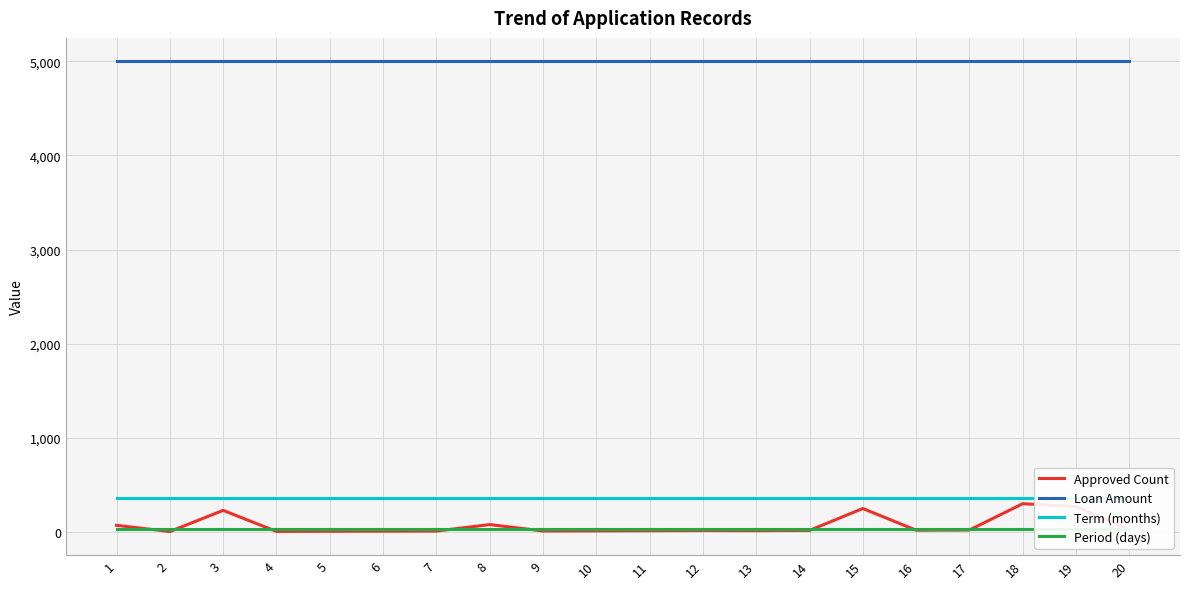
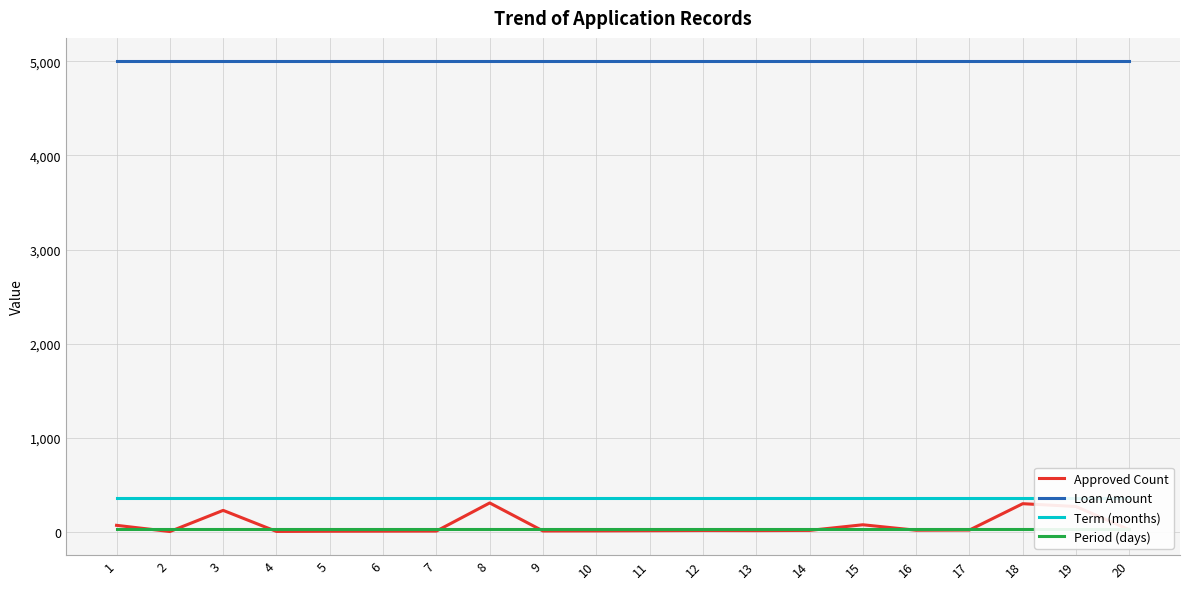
  {
    "Approved Count": {
      "1": "100",
      "2": "0",
      "3": "200",
-     "8": "100",
-     "15": "200",
+     "8": "300",
+     "15": "100",
      "18": "300"
    },
    "Loan Amount": {
      "1": "5,000",
      "2": "5,000",
      "3": "5,000",
      "4": "5,000",
      "5": "5,000",
      "6": "5,000",
      "7": "5,000",
      "8": "5,000",
      "9": "5,000",
      "10": "5,000",
      "11": "5,000",
      "12": "5,000",
      "13": "5,000",
      "14": "5,000",
      "15": "5,000",
      "16": "5,000",
      "17": "5,000",
      "18": "5,000",
      "19": "5,000",
      "20": "5,000"
    },
    "Term (months)": {
      "1": "400",
      "2": "400",
      "3": "400",
      "4": "400",
      "5": "400",
      "6": "400",
      "7": "400",
      "8": "400",
      "9": "400",
      "10": "400",
      "11": "400",
      "12": "400",
      "13": "400",
      "14": "400",
      "15": "400",
      "16": "400",
      "17": "400",
      "18": "400"
    },
    "Period (days)": {
      "1": "0",
      "2": "0",
      "3": "0",
      "8": "0",
      "15": "0",
      "18": "0"
    }
  }
